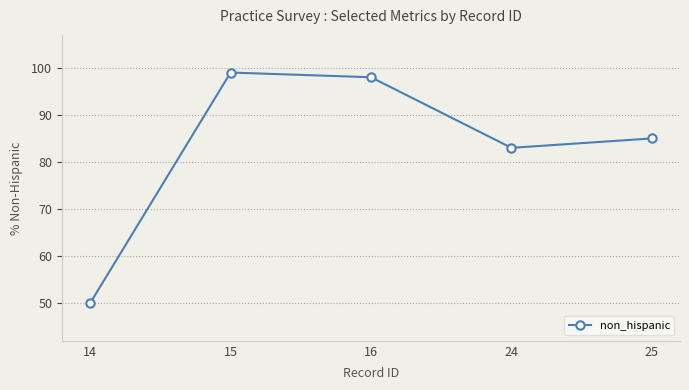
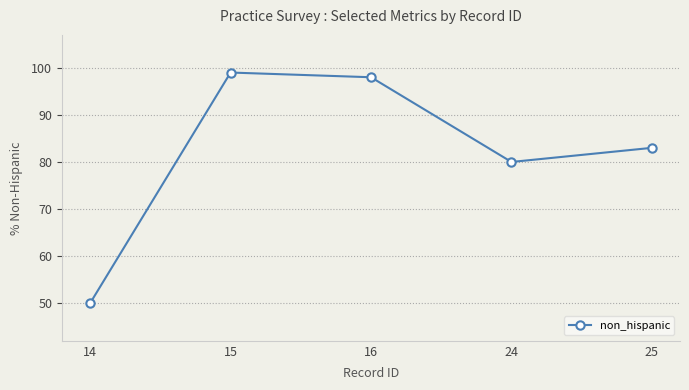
  {
    "14": 50,
    "15": 99,
    "16": 98,
-   "24": 83,
-   "25": 85
+   "24": 80,
+   "25": 83
  }
